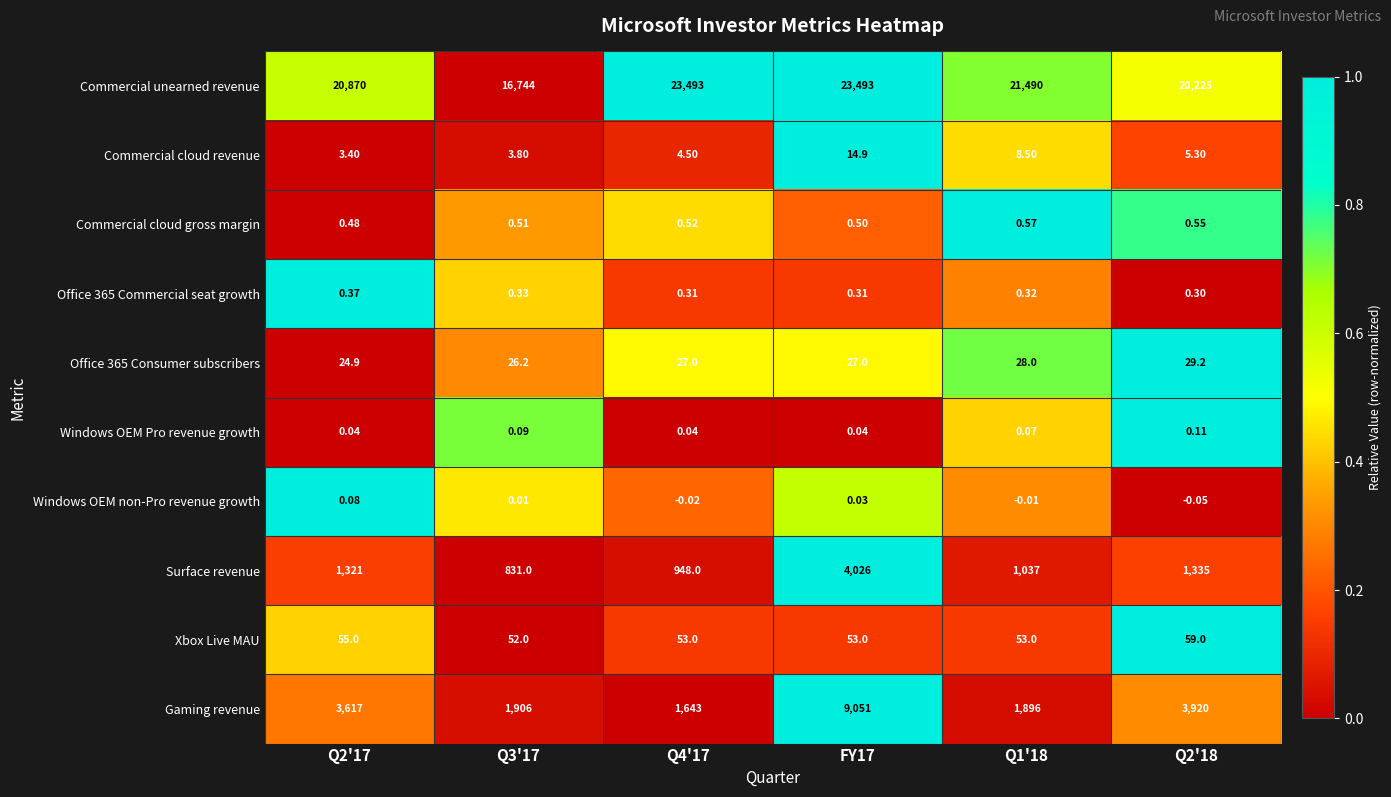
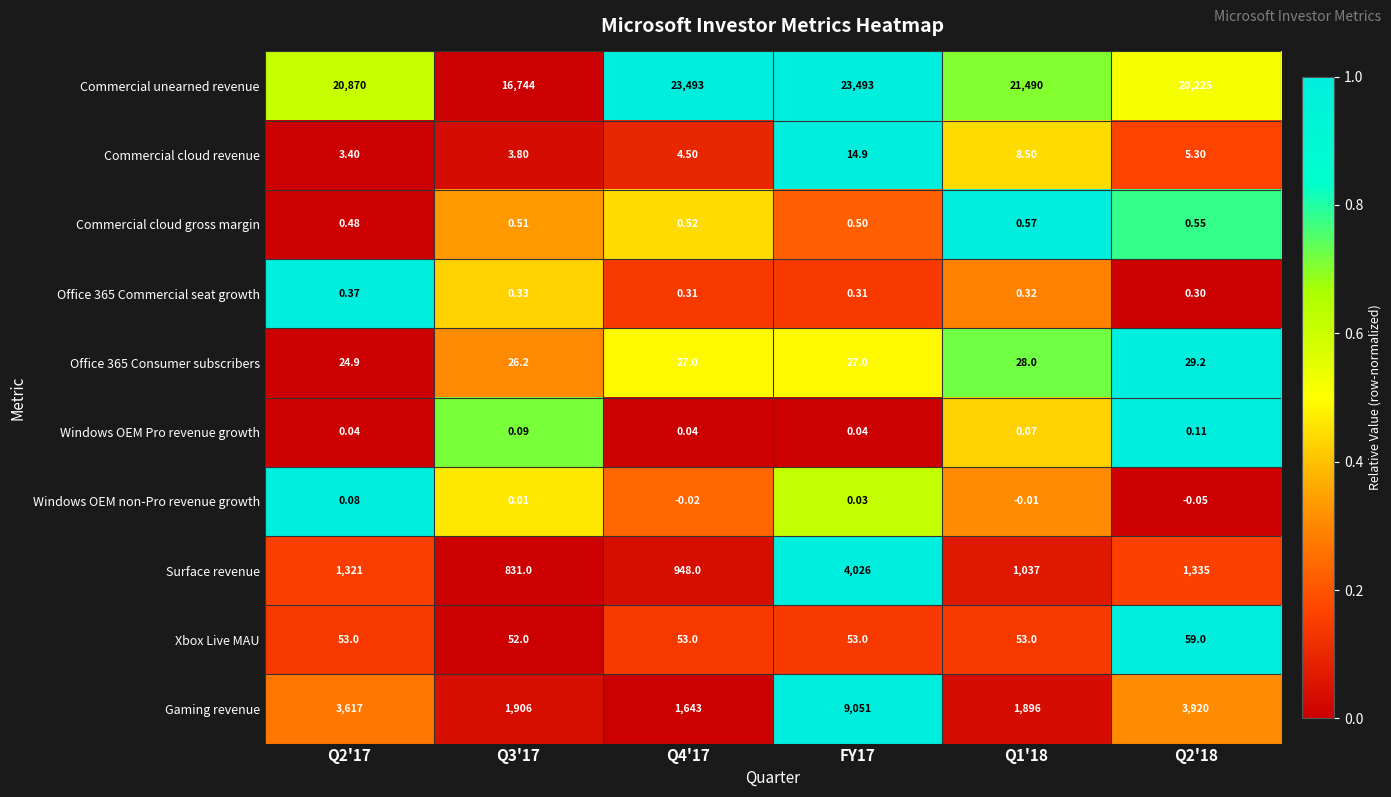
  {
    "Commercial unearned revenue": {
      "Q2'17": "20,870",
      "Q3'17": "16,744",
      "Q4'17": "23,493",
      "FY17": "23,493",
      "Q1'18": "21,490",
      "Q2'18": "20,225"
    },
    "Commercial cloud revenue": {
      "Q2'17": "3.40",
      "Q3'17": "3.80",
      "Q4'17": "4.50",
      "FY17": "14.9",
      "Q1'18": "8.50",
      "Q2'18": "5.30"
    },
    "Commercial cloud gross margin": {
      "Q2'17": "0.48",
      "Q3'17": "0.51",
      "Q4'17": "0.52",
      "FY17": "0.50",
      "Q1'18": "0.57",
      "Q2'18": "0.55"
    },
    "Office 365 Commercial seat growth": {
      "Q2'17": "0.37",
      "Q3'17": "0.33",
      "Q4'17": "0.31",
      "FY17": "0.31",
      "Q1'18": "0.32",
      "Q2'18": "0.30"
    },
    "Office 365 Consumer subscribers": {
      "Q2'17": "24.9",
      "Q3'17": "26.2",
      "Q4'17": "27.0",
      "FY17": "27.0",
      "Q1'18": "28.0",
      "Q2'18": "29.2"
    },
    "Windows OEM Pro revenue growth": {
      "Q2'17": "0.04",
      "Q3'17": "0.09",
      "Q4'17": "0.04",
      "FY17": "0.04",
      "Q1'18": "0.07",
      "Q2'18": "0.11"
    },
    "Windows OEM non-Pro revenue growth": {
      "Q2'17": "0.08",
      "Q3'17": "0.01",
      "Q4'17": "-0.02",
      "FY17": "0.03",
      "Q1'18": "-0.01",
      "Q2'18": "-0.05"
    },
    "Surface revenue": {
      "Q2'17": "1,321",
      "Q3'17": "831.0",
      "Q4'17": "948.0",
      "FY17": "4,026",
      "Q1'18": "1,037",
      "Q2'18": "1,335"
    },
    "Xbox Live MAU": {
-     "Q2'17": "55.0",
+     "Q2'17": "53.0",
      "Q3'17": "52.0",
      "Q4'17": "53.0",
      "FY17": "53.0",
      "Q1'18": "53.0",
      "Q2'18": "59.0"
    },
    "Gaming revenue": {
      "Q2'17": "3,617",
      "Q3'17": "1,906",
      "Q4'17": "1,643",
      "FY17": "9,051",
      "Q1'18": "1,896",
      "Q2'18": "3,920"
    }
  }
